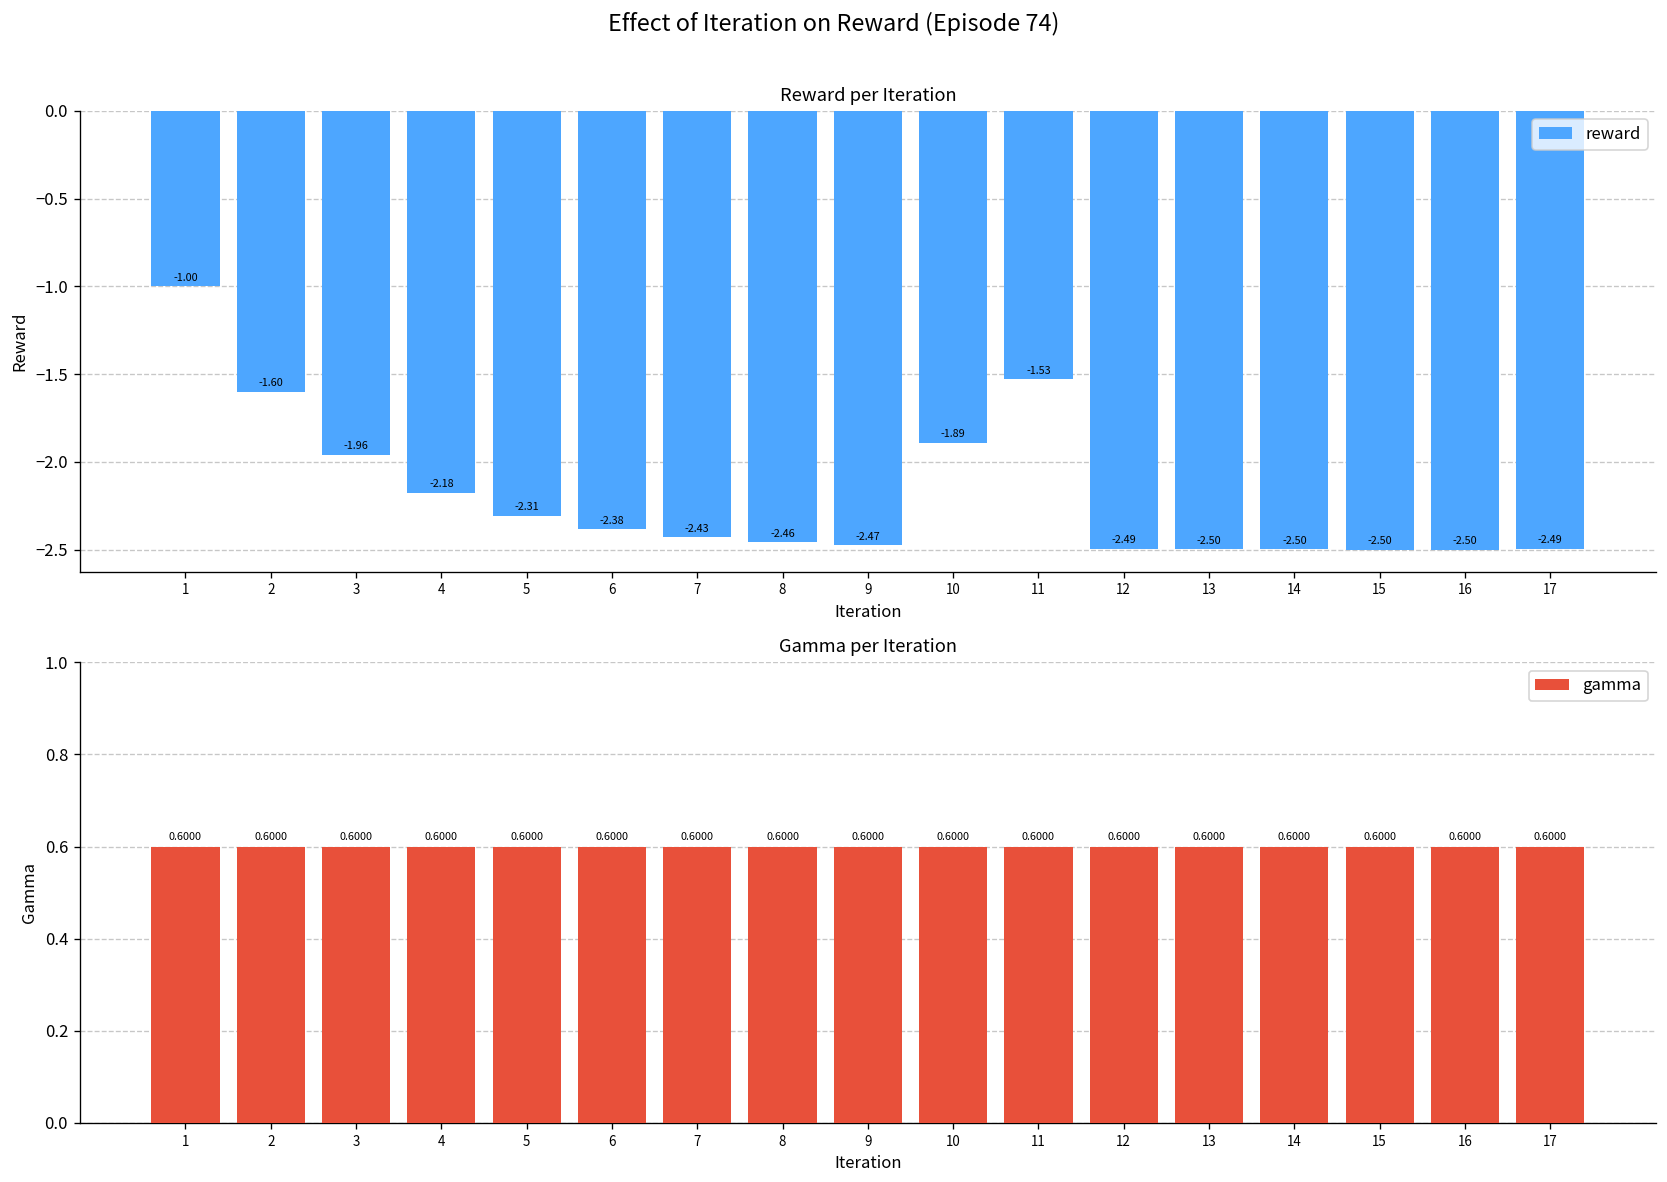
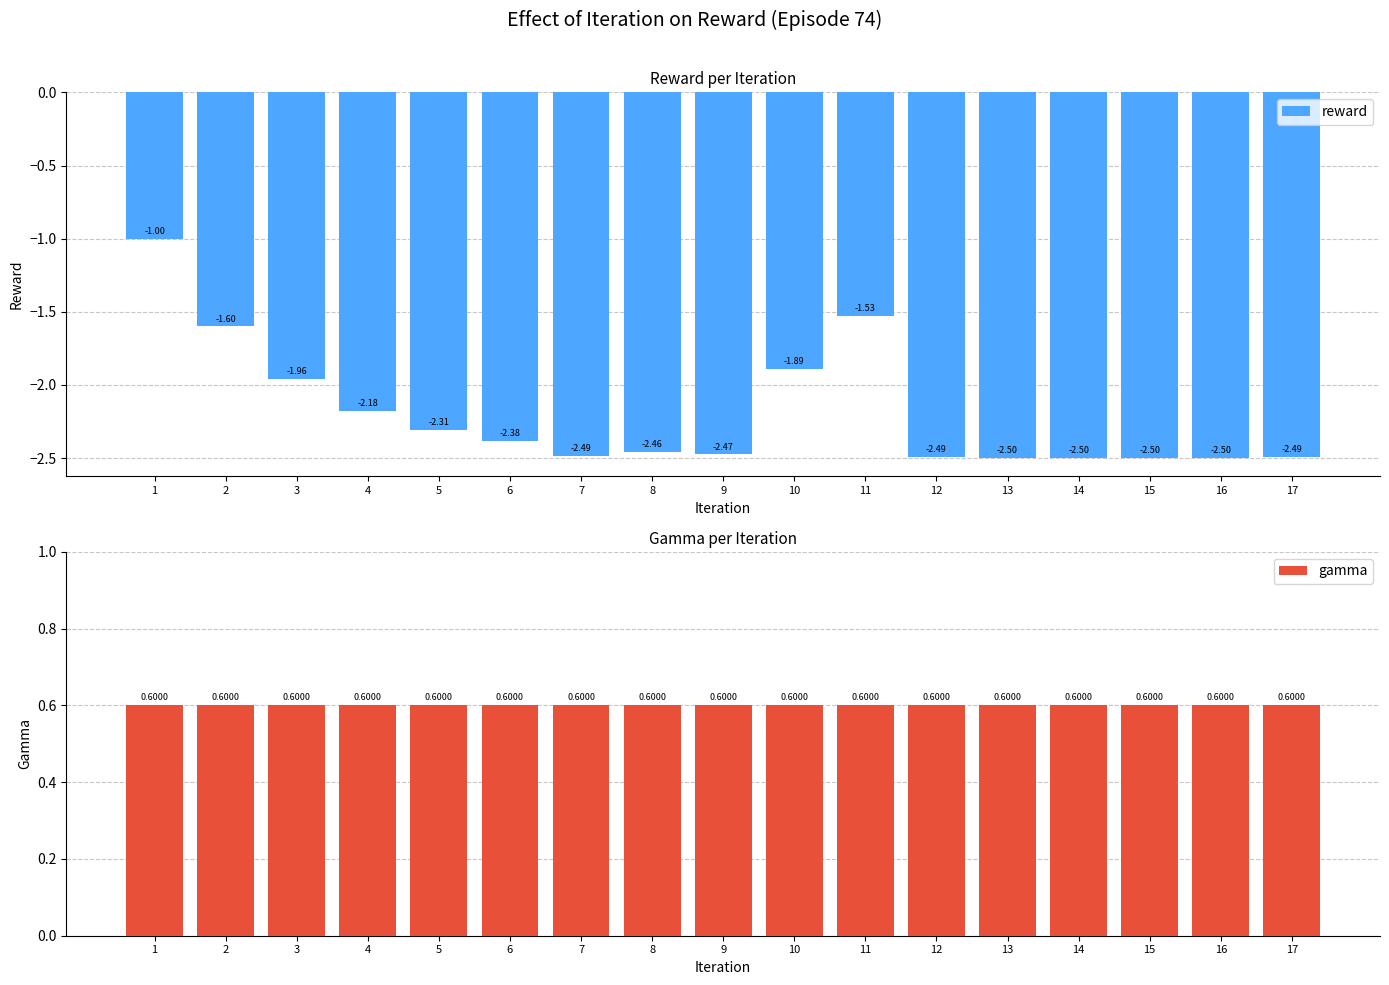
  {
    "Reward per Iteration": {
      "1": -1.00,
      "2": -1.60,
      "3": -1.96,
      "4": -2.18,
      "5": -2.31,
      "6": -2.38,
-     "7": -2.43,
+     "7": -2.49,
      "8": -2.46,
      "9": -2.47,
      "10": -1.89,
      "11": -1.53,
      "12": -2.49,
      "13": -2.50,
      "14": -2.50,
      "15": -2.50,
      "16": -2.50,
      "17": -2.49
    },
    "Gamma per Iteration": {
      "1": 0.6000,
      "2": 0.6000,
      "3": 0.6000,
      "4": 0.6000,
      "5": 0.6000,
      "6": 0.6000,
      "7": 0.6000,
      "8": 0.6000,
      "9": 0.6000,
      "10": 0.6000,
      "11": 0.6000,
      "12": 0.6000,
      "13": 0.6000,
      "14": 0.6000,
      "15": 0.6000,
      "16": 0.6000,
      "17": 0.6000
    }
  }
